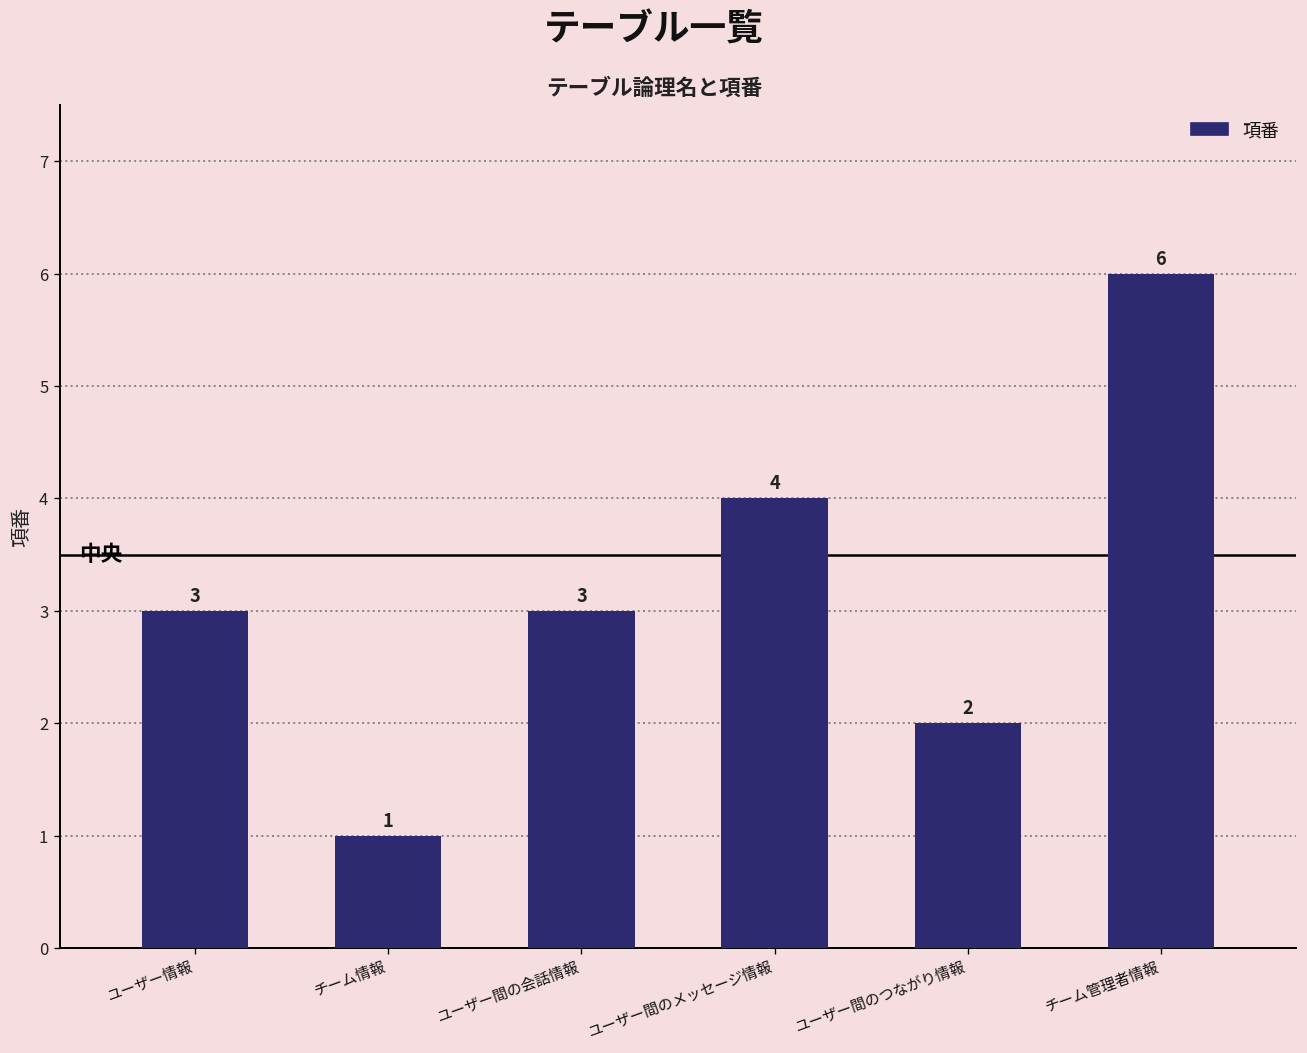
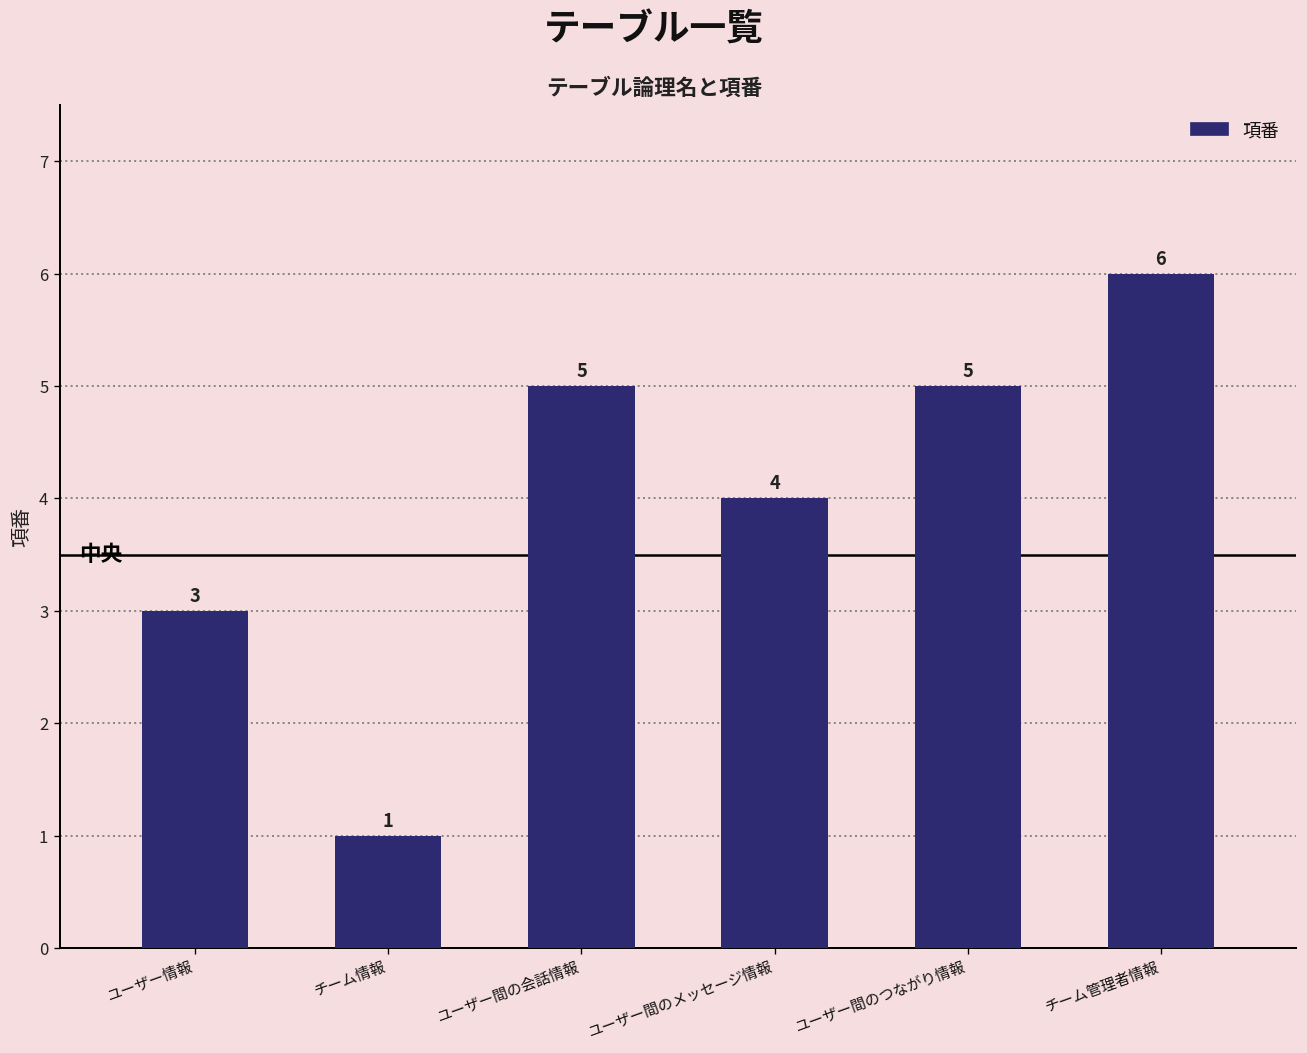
  {
    "ユーザー情報": 3,
    "チーム情報": 1,
-   "ユーザー間の会話情報": 3,
+   "ユーザー間の会話情報": 5,
    "ユーザー間のメッセージ情報": 4,
-   "ユーザー間のつながり情報": 2,
+   "ユーザー間のつながり情報": 5,
    "チーム管理者情報": 6
  }
